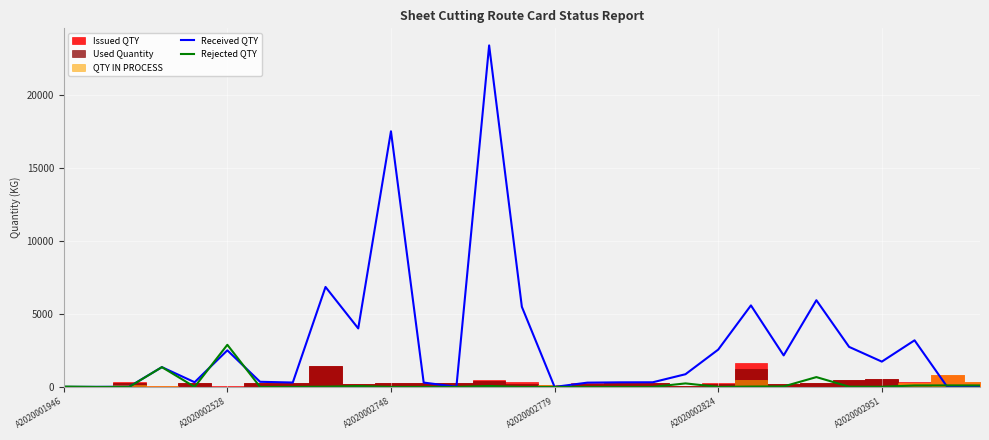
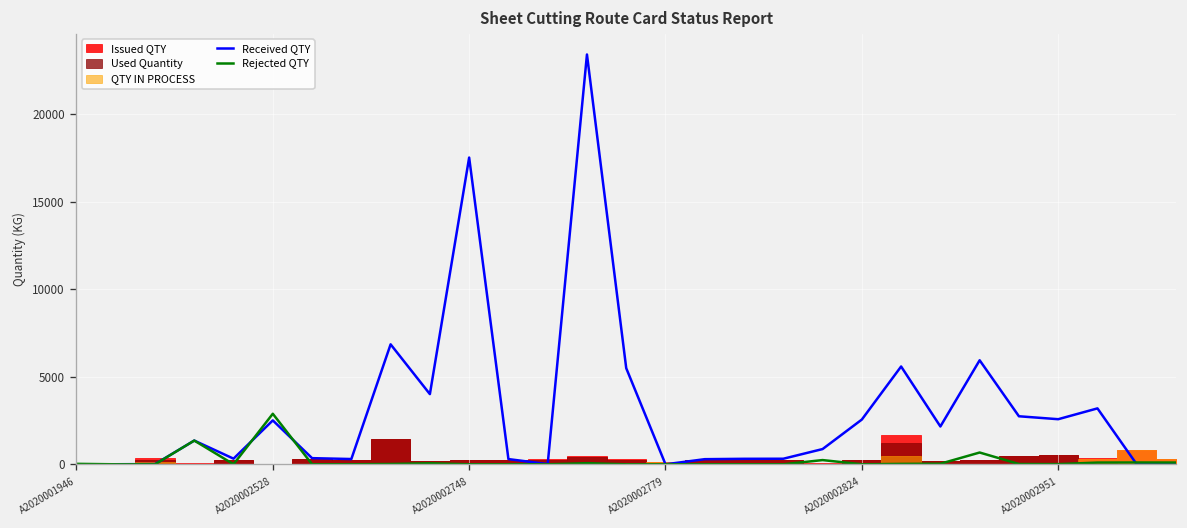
  {
    "Received QTY": {
      "A2020002528": 2500,
      "A2020002748": 17500,
      "A2020002824": 2600,
-     "A2020002951": 1700
+     "A2020002951": 2600
    },
    "Rejected QTY": {
      "A2020002528": 2900,
      "A2020002748": 0,
      "A2020002824": 0,
      "A2020002951": 0
    }
  }
